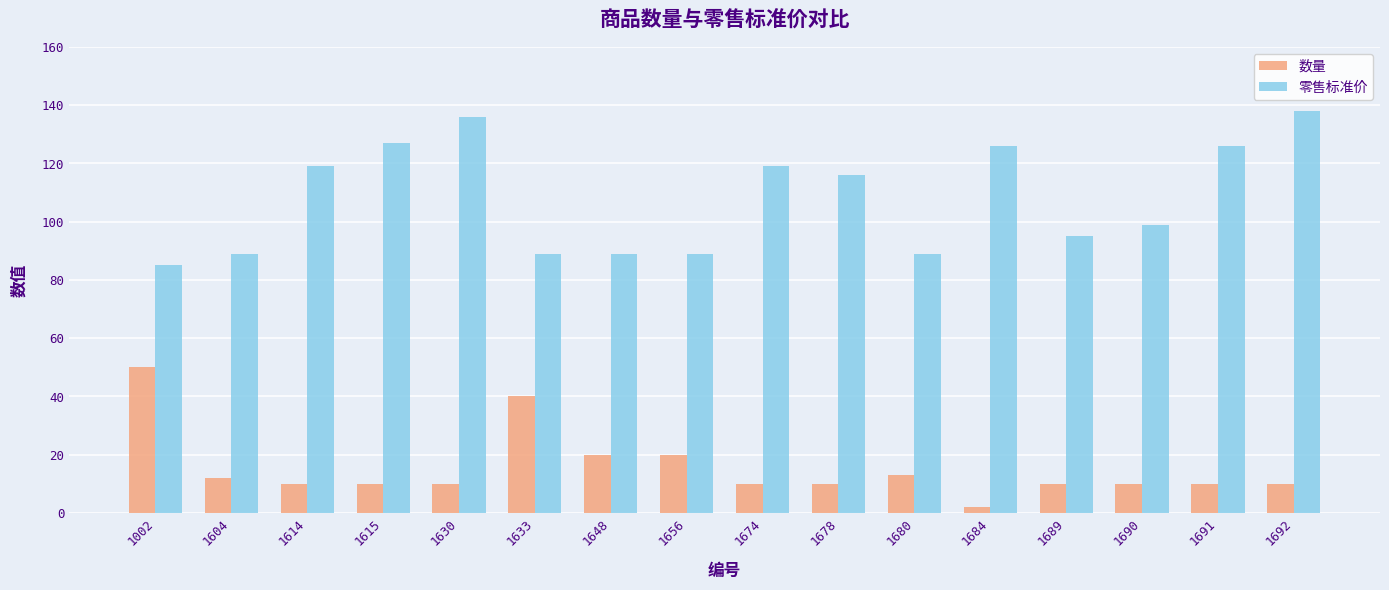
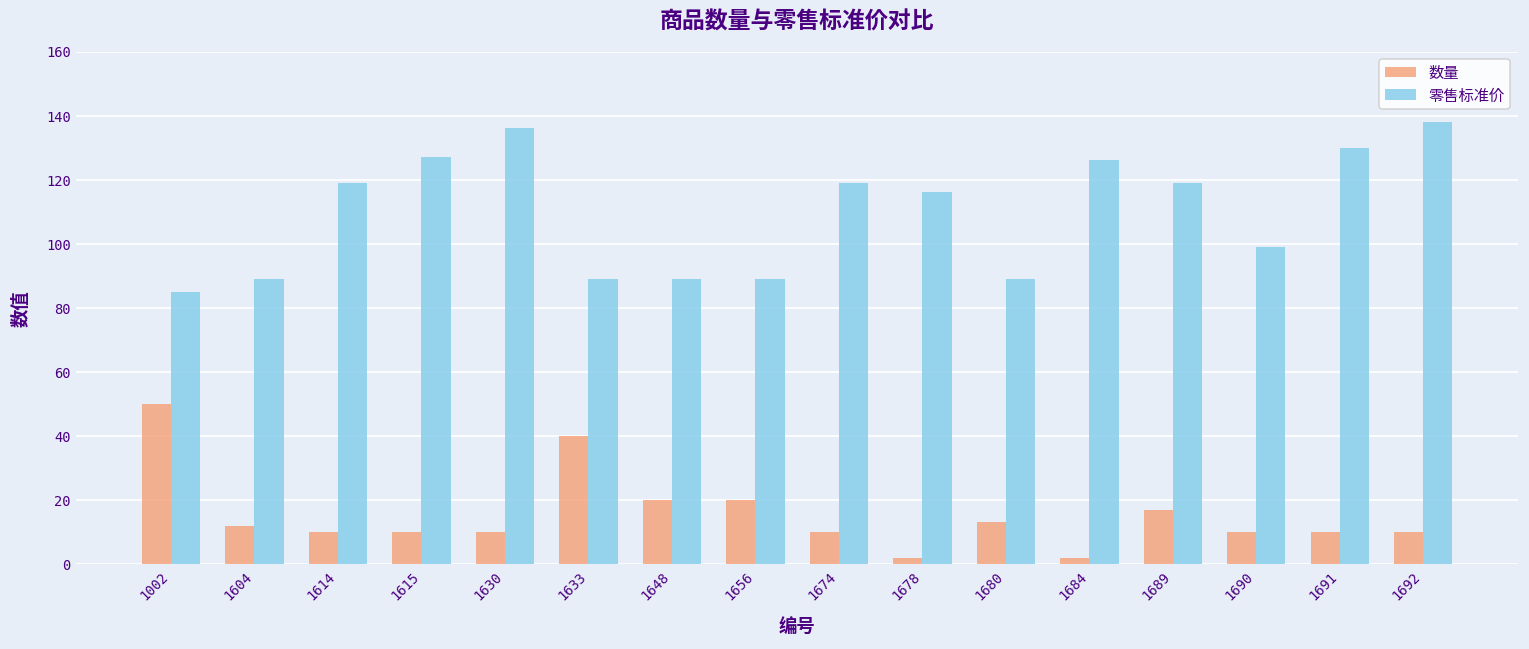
  {
    "数量": {
      "1002": 50,
      "1604": 12,
      "1614": 10,
      "1615": 10,
      "1630": 10,
      "1633": 40,
      "1648": 20,
      "1656": 20,
      "1674": 10,
-     "1678": 10,
+     "1678": 2,
      "1680": 13,
      "1684": 2,
-     "1689": 10,
+     "1689": 17,
      "1690": 10,
      "1691": 10,
      "1692": 10
    },
    "零售标准价": {
      "1002": 85,
      "1604": 89,
      "1614": 119,
      "1615": 127,
      "1630": 136,
      "1633": 89,
      "1648": 89,
      "1656": 89,
      "1674": 119,
      "1678": 116,
      "1680": 89,
      "1684": 126,
-     "1689": 95,
+     "1689": 119,
      "1690": 99,
-     "1691": 126,
+     "1691": 130,
      "1692": 138
    }
  }
